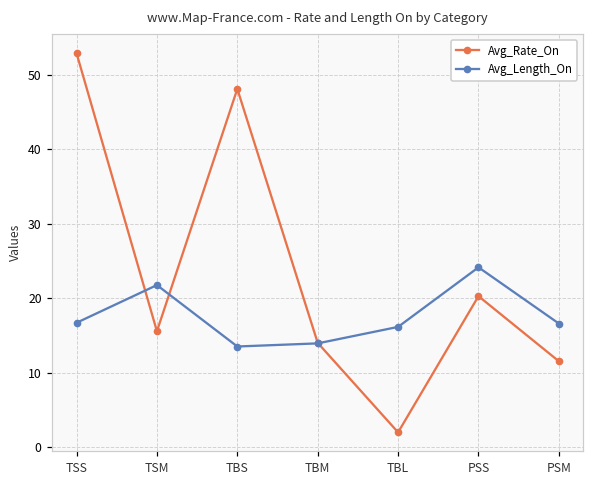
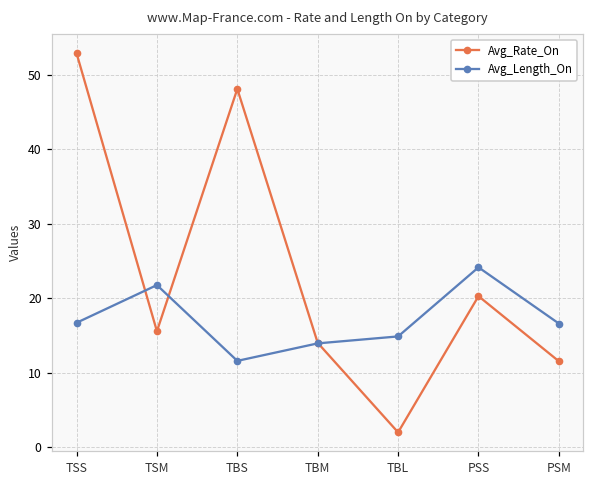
  {
    "Avg_Rate_On": {
      "TSS": 53,
      "TSM": 16,
      "TBS": 48,
      "TBL": 2,
      "PSS": 20,
      "PSM": 12
    },
    "Avg_Length_On": {
      "TSS": 17,
      "TSM": 22,
-     "TBS": 14,
-     "TBL": 16,
+     "TBS": 12,
+     "TBL": 15,
      "PSS": 24,
      "PSM": 17
    }
  }
